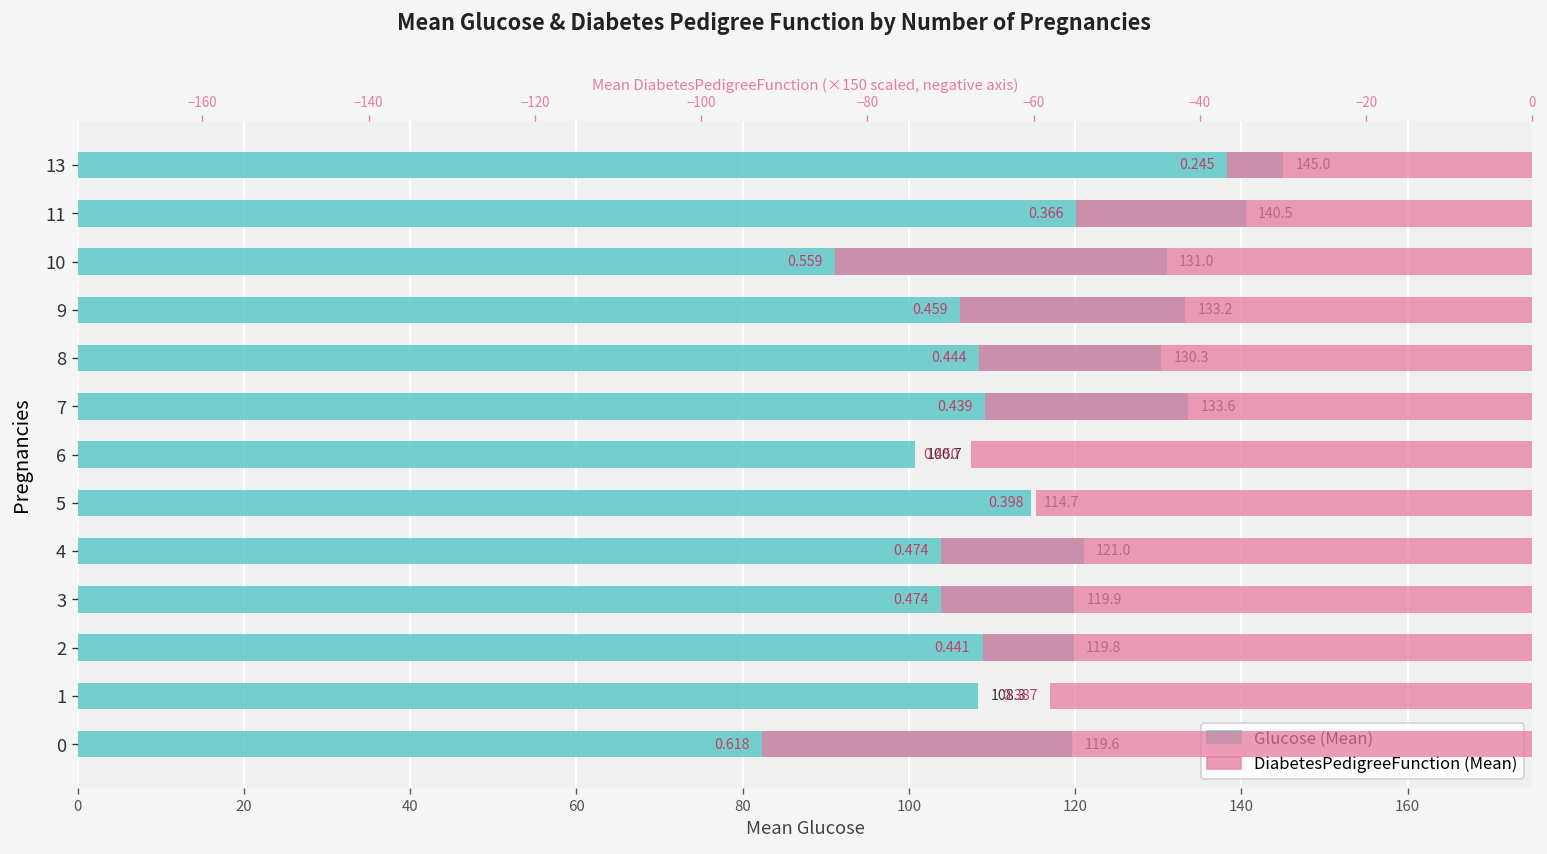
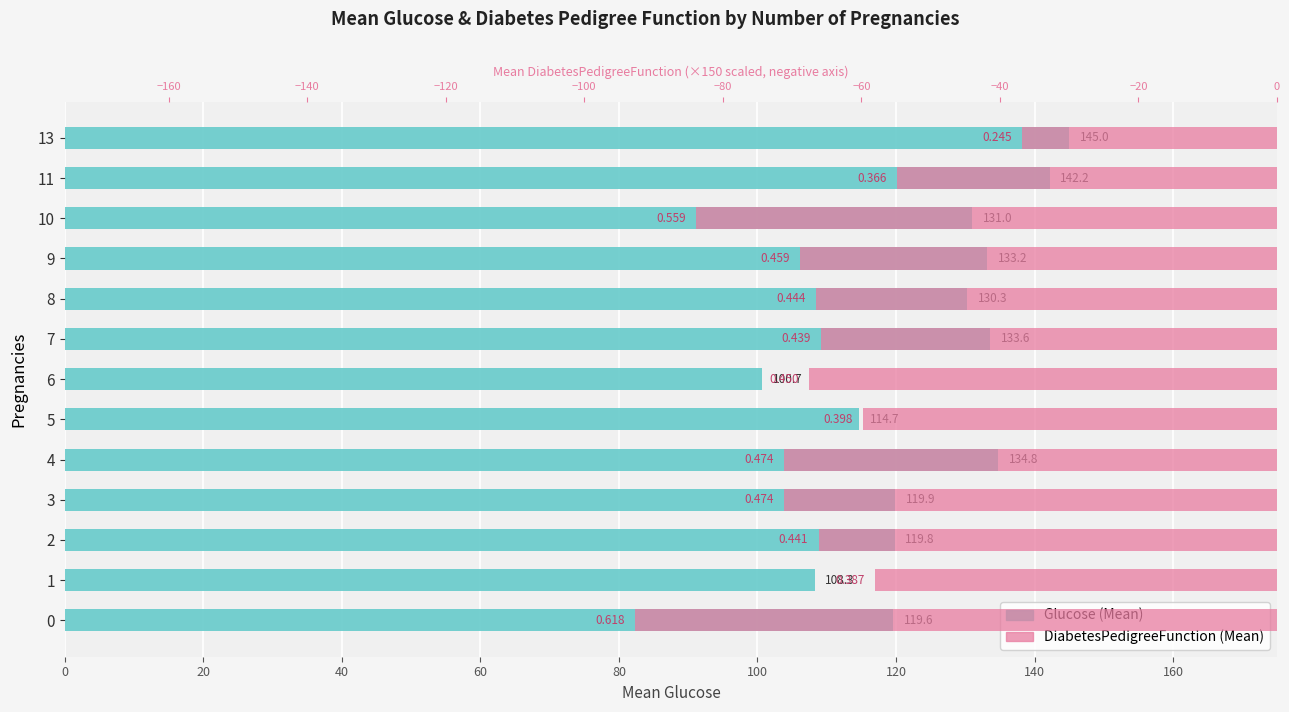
  {
    "Glucose (Mean)": {
      "13": 145.0,
-     "11": 140.5,
+     "11": 142.2,
      "10": 131.0,
      "9": 133.2,
      "8": 130.3,
      "7": 133.6,
      "5": 114.7,
-     "4": 121.0,
+     "4": 134.8,
      "3": 119.9,
      "2": 119.8,
      "0": 119.6
    }
  }
